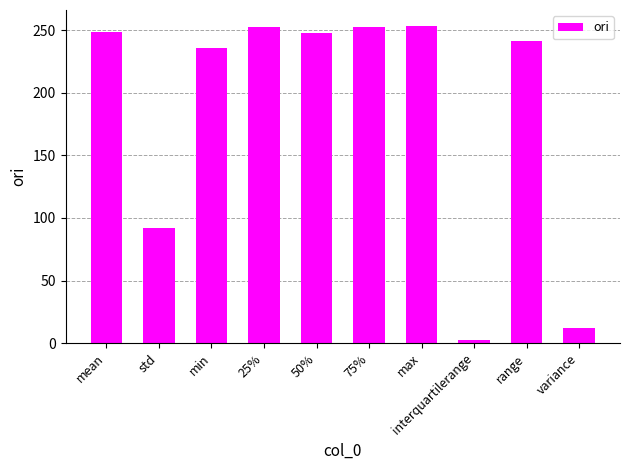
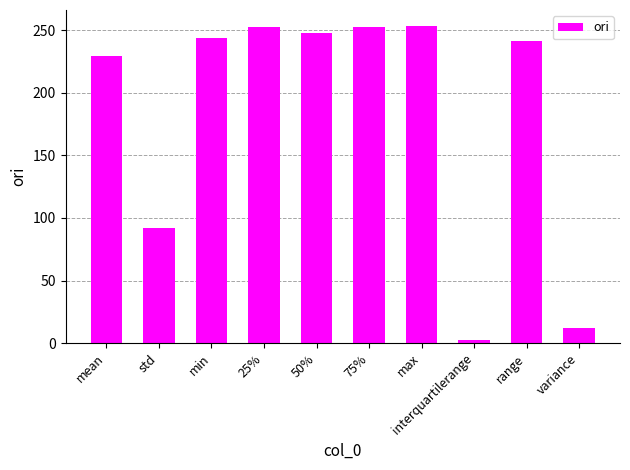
  {
-   "mean": 249,
+   "mean": 230,
    "std": 92,
-   "min": 236,
+   "min": 244,
    "25%": 253,
    "50%": 248,
    "75%": 253,
    "max": 254,
    "interquartilerange": 3,
    "range": 242,
    "variance": 12
  }
